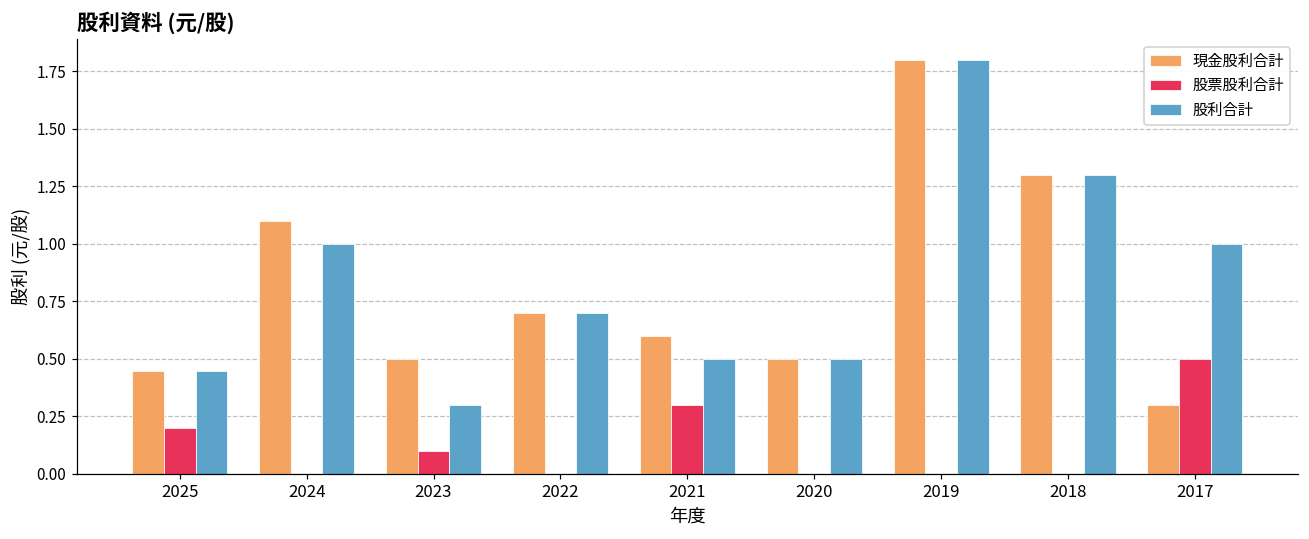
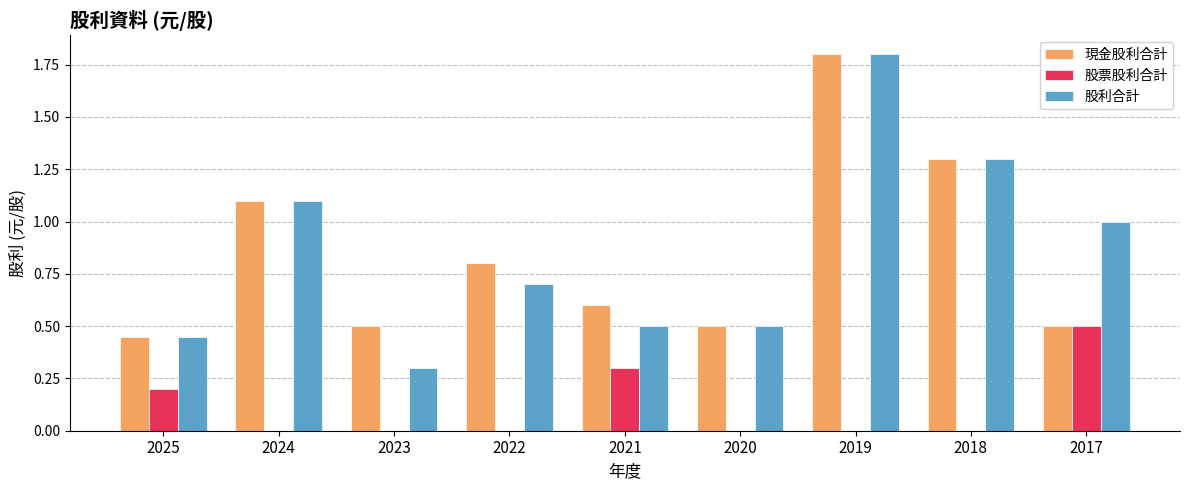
  {
    "現金股利合計": {
      "2025": 0.45,
      "2024": 1.1,
      "2023": 0.5,
-     "2022": 0.7,
+     "2022": 0.8,
      "2021": 0.6,
      "2020": 0.5,
      "2019": 1.8,
      "2018": 1.3,
-     "2017": 0.3
+     "2017": 0.5
    },
    "股票股利合計": {
      "2025": 0.2,
      "2024": 0.0,
-     "2023": 0.1,
+     "2023": 0.0,
      "2022": 0.0,
      "2021": 0.3,
      "2020": 0.0,
      "2019": 0.0,
      "2018": 0.0,
      "2017": 0.5
    },
    "股利合計": {
      "2025": 0.45,
-     "2024": 1.0,
+     "2024": 1.1,
      "2023": 0.3,
      "2022": 0.7,
      "2021": 0.5,
      "2020": 0.5,
      "2019": 1.8,
      "2018": 1.3,
      "2017": 1.0
    }
  }
